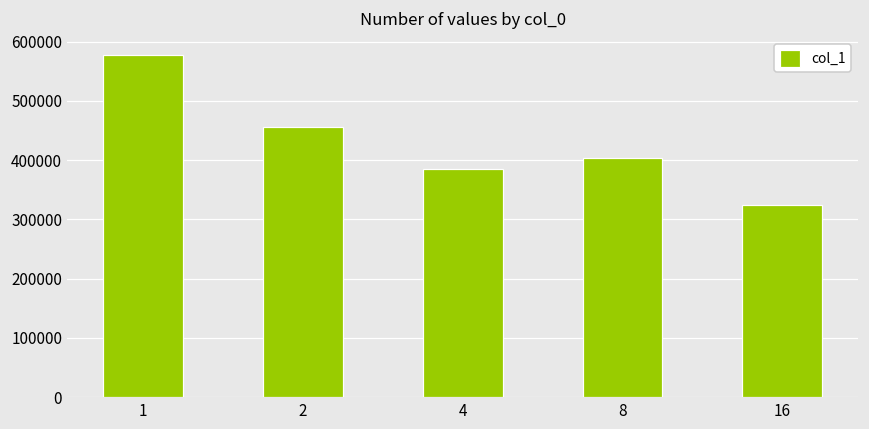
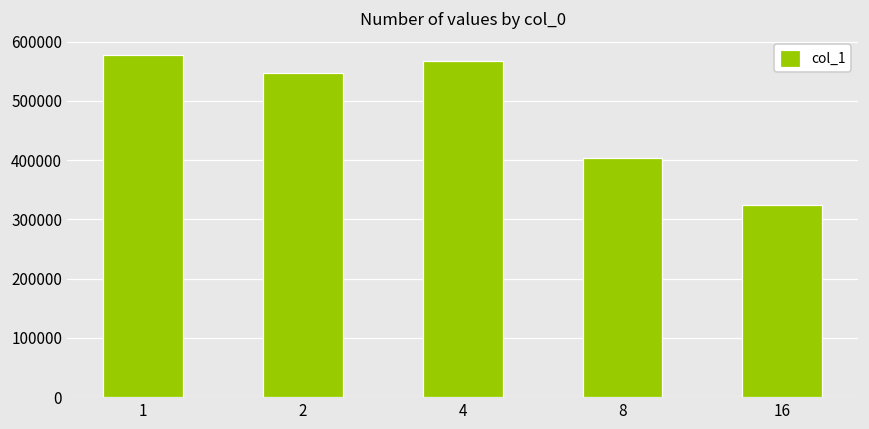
  {
    "1": 580000,
-   "2": 460000,
-   "4": 390000,
+   "2": 550000,
+   "4": 570000,
    "8": 400000,
    "16": 320000
  }
